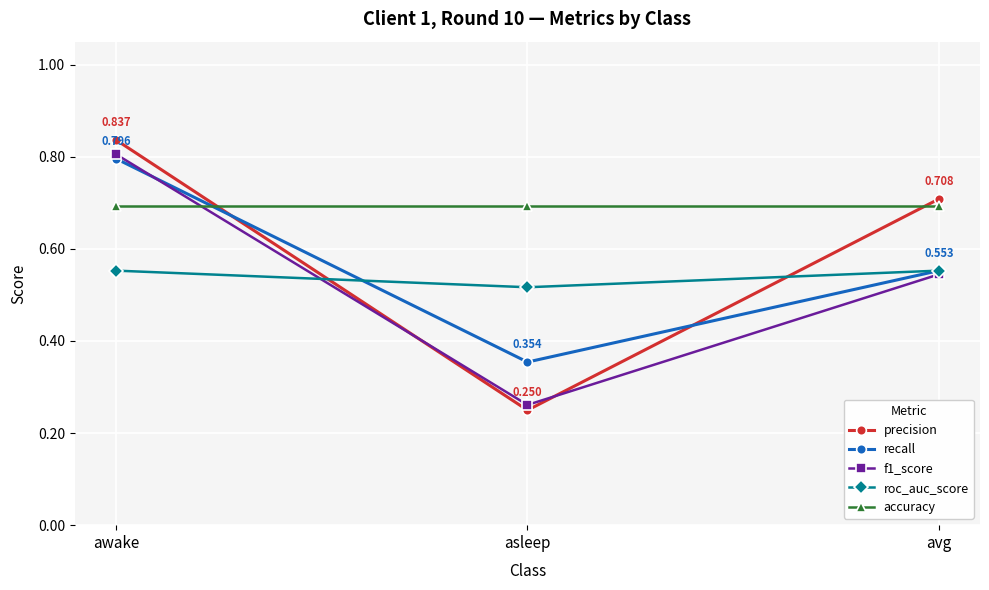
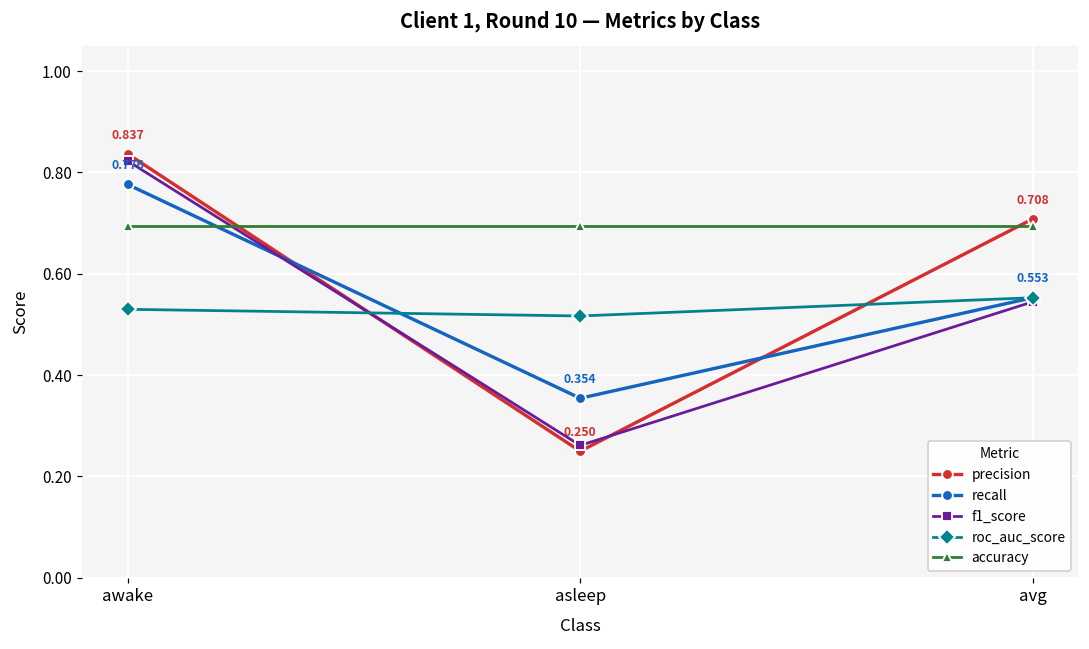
  {
    "precision": {
      "awake": 0.837,
      "asleep": 0.250,
      "avg": 0.708
    },
    "recall": {
-     "awake": 0.796,
+     "awake": 0.776,
      "asleep": 0.354
    },
    "f1_score": {
-     "awake": 0.81,
+     "awake": 0.82,
      "avg": 0.54
    },
    "roc_auc_score": {
-     "awake": 0.55,
+     "awake": 0.53,
      "asleep": 0.52
    },
    "accuracy": {
      "awake": 0.69,
      "asleep": 0.69,
      "avg": 0.69
    }
  }
